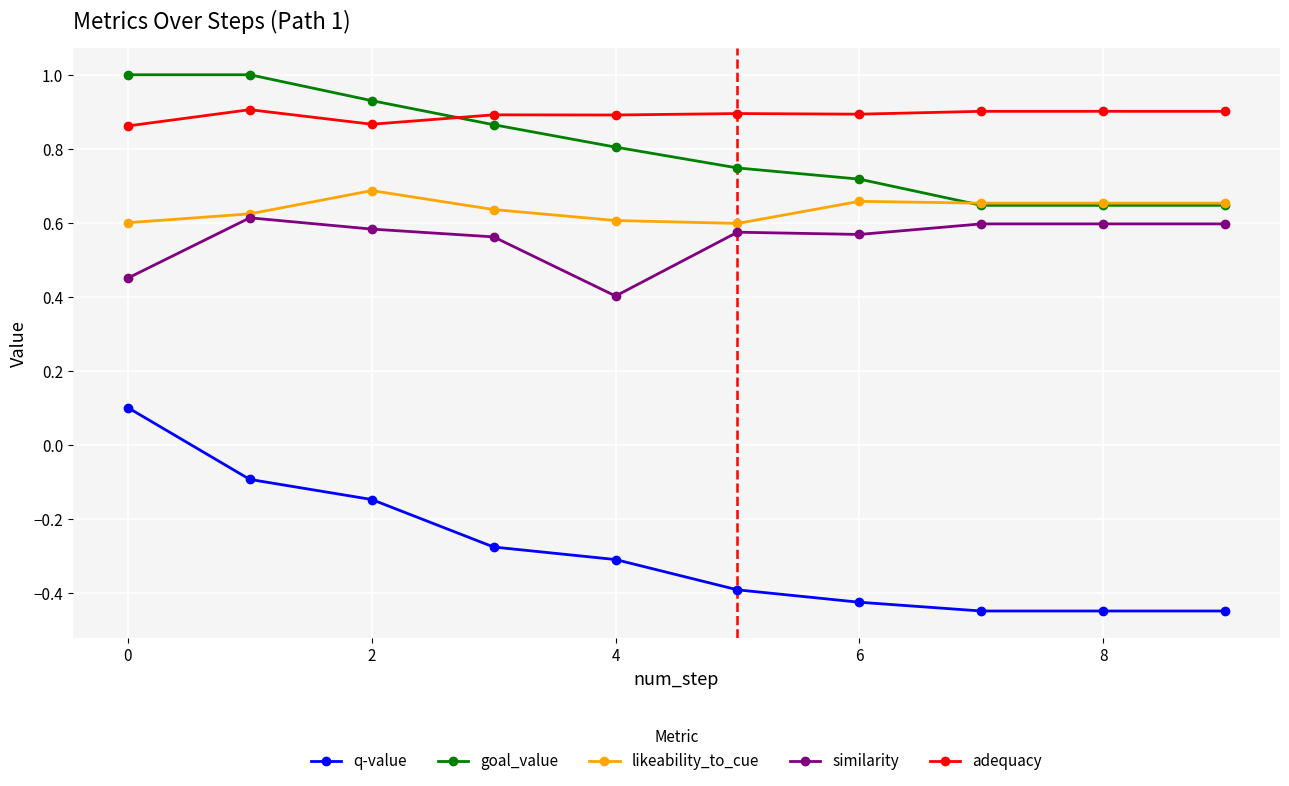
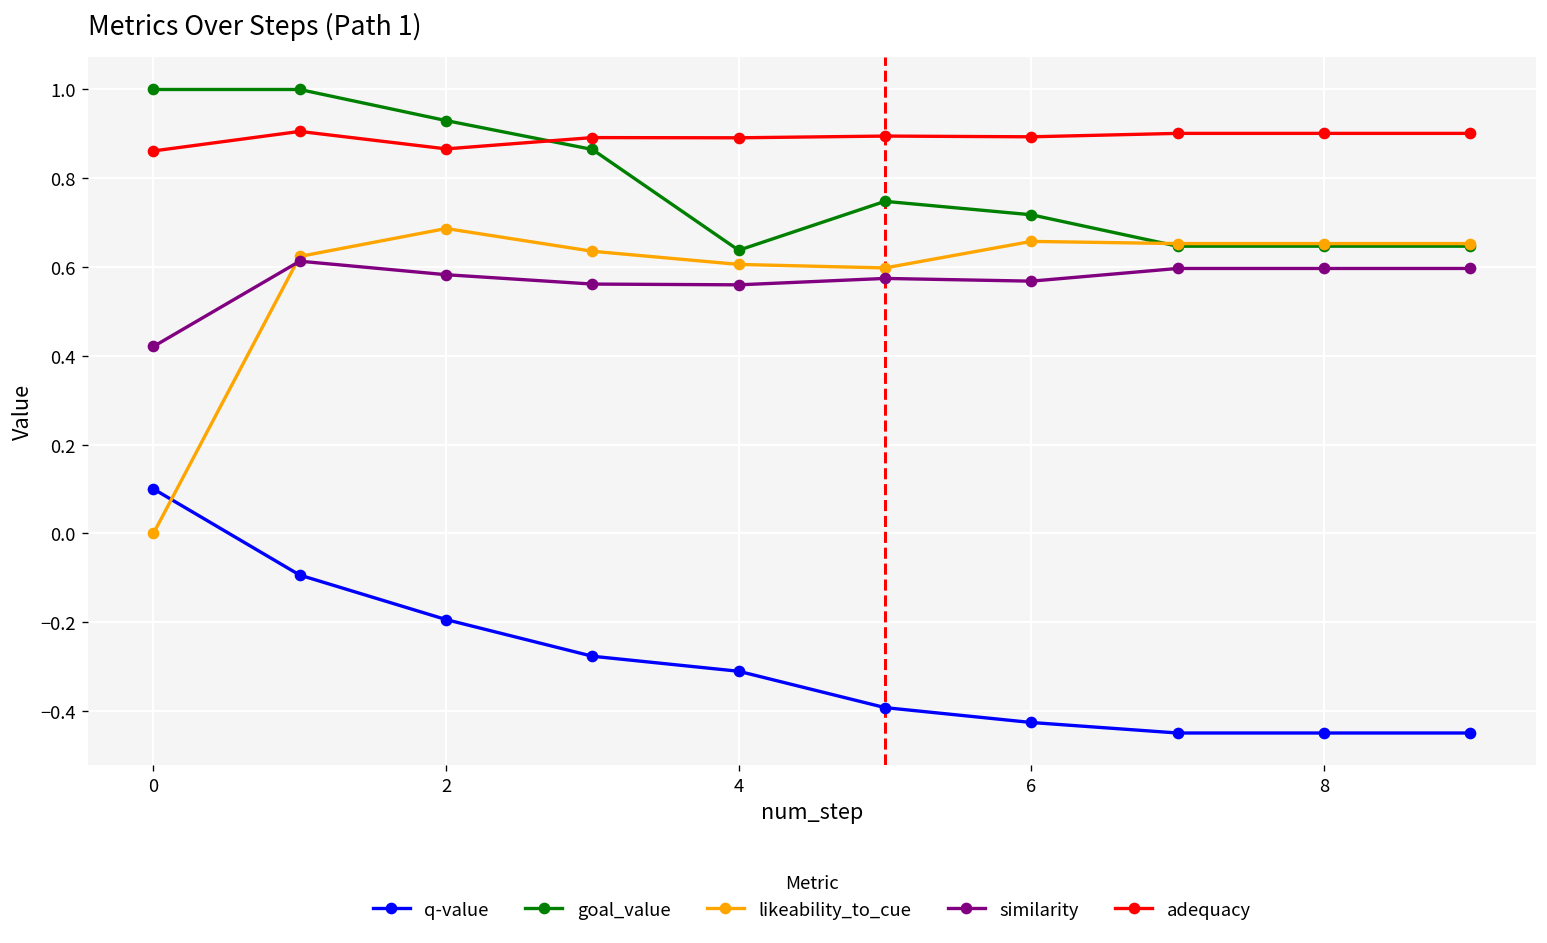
  {
    "q-value": {
      "0": 0.10,
-     "2": -0.15,
+     "2": -0.19,
      "4": -0.31,
      "6": -0.43,
      "8": -0.45
    },
    "goal_value": {
      "0": 1.00,
      "2": 0.93,
-     "4": 0.80,
+     "4": 0.64,
      "6": 0.72
    },
    "likeability_to_cue": {
-     "0": 0.6,
+     "0": 0.0,
      "2": 0.69,
      "4": 0.6,
      "6": 0.66
    },
    "similarity": {
-     "0": 0.45,
+     "0": 0.42,
      "2": 0.58,
-     "4": 0.40,
+     "4": 0.56,
      "6": 0.57,
      "8": 0.60
    },
    "adequacy": {
      "0": 0.86,
      "2": 0.87,
      "4": 0.89,
      "6": 0.89,
      "8": 0.90
    }
  }
